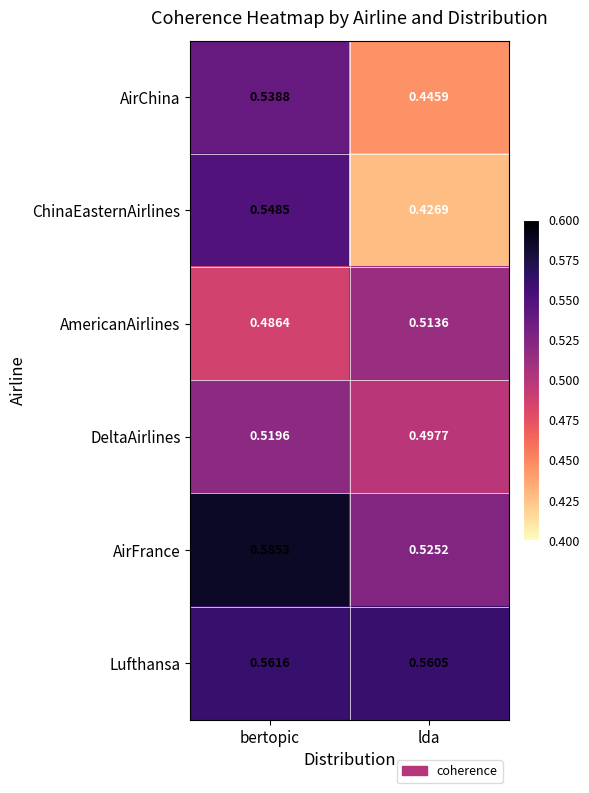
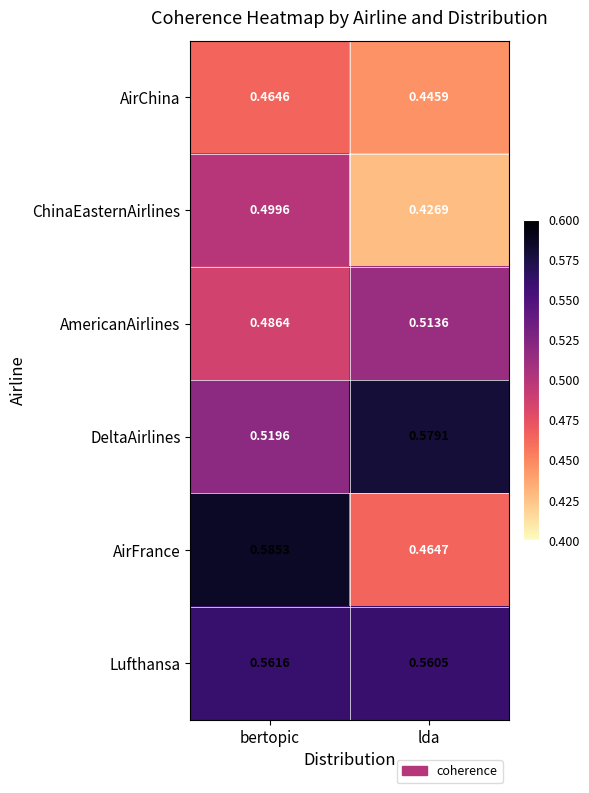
  {
    "AirChina": {
-     "bertopic": 0.5388,
+     "bertopic": 0.4646,
      "lda": 0.4459
    },
    "ChinaEasternAirlines": {
-     "bertopic": 0.5485,
+     "bertopic": 0.4996,
      "lda": 0.4269
    },
    "AmericanAirlines": {
      "bertopic": 0.4864,
      "lda": 0.5136
    },
    "DeltaAirlines": {
      "bertopic": 0.5196,
-     "lda": 0.4977
+     "lda": 0.5791
    },
    "AirFrance": {
-     "lda": 0.5252
+     "lda": 0.4647
    },
    "Lufthansa": {
      "bertopic": 0.5616,
      "lda": 0.5605
    }
  }
